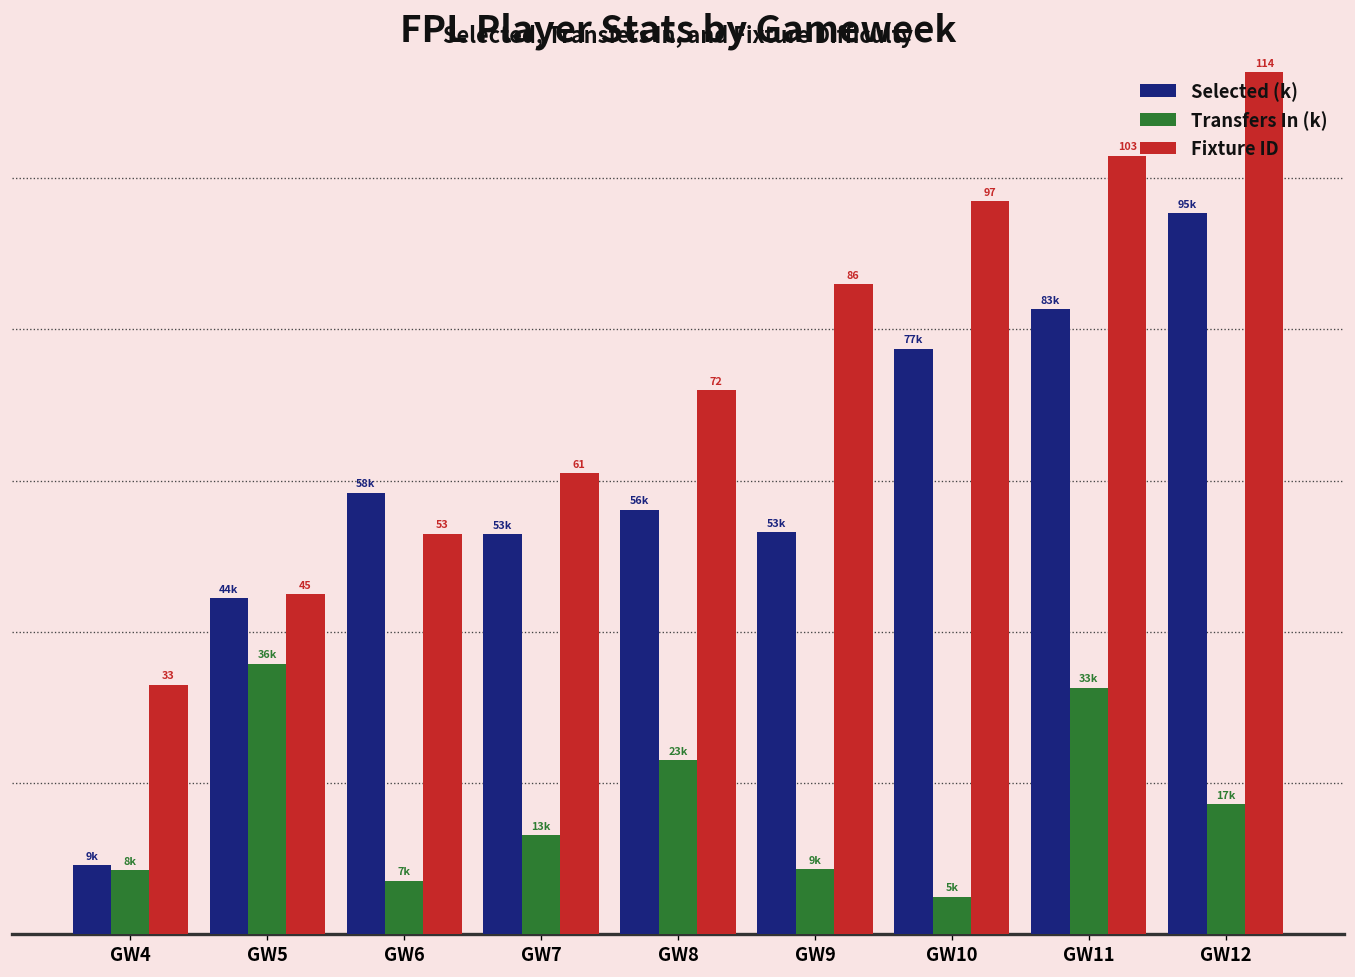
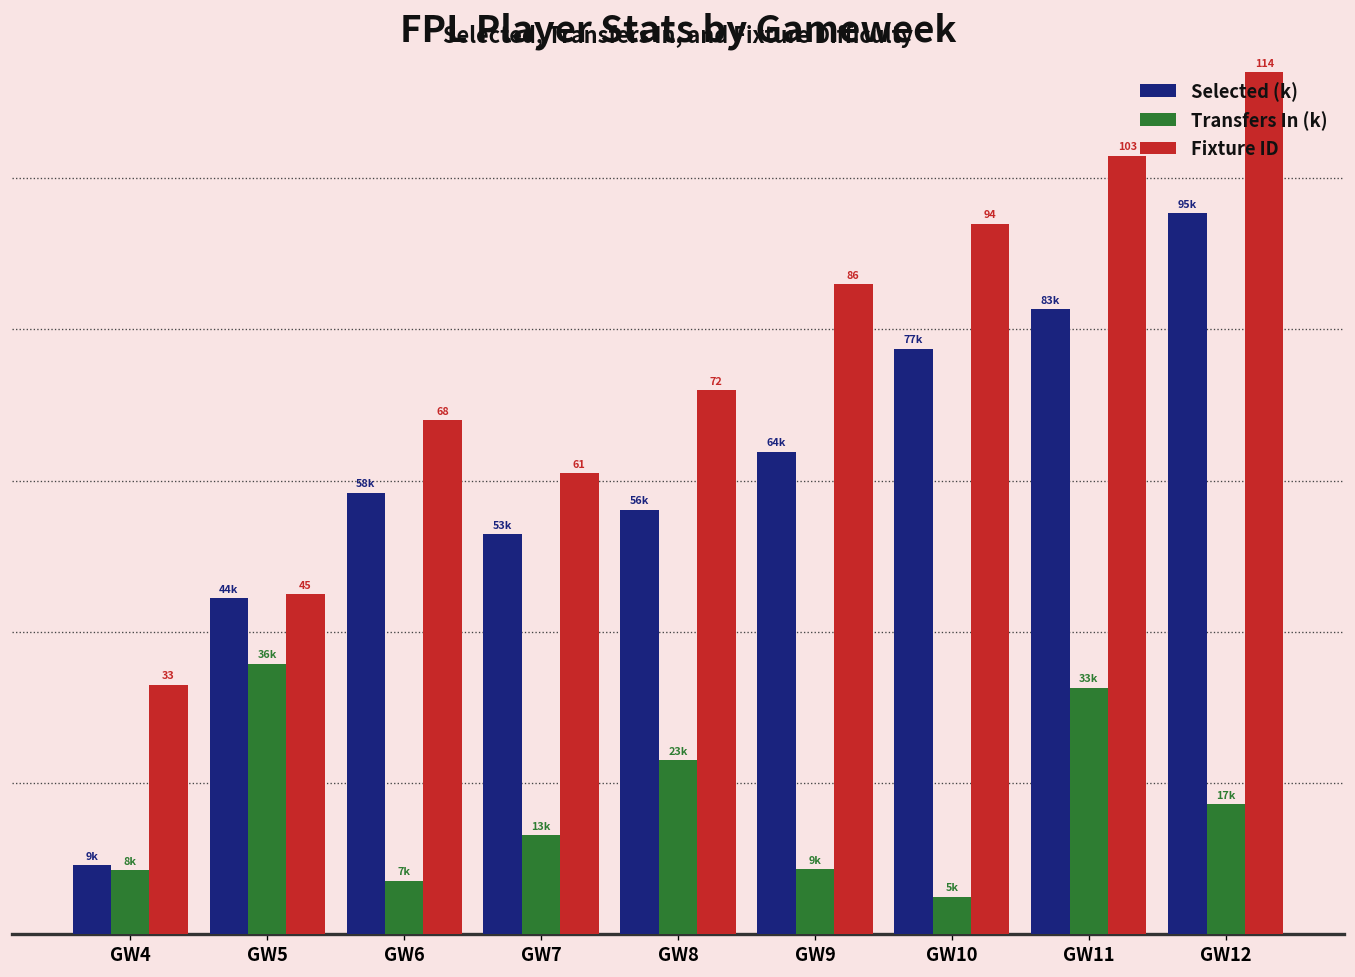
  {
    "Selected (k)": {
      "GW4": "9k",
      "GW5": "44k",
      "GW6": "58k",
      "GW7": "53k",
      "GW8": "56k",
-     "GW9": "53k",
+     "GW9": "64k",
      "GW10": "77k",
      "GW11": "83k",
      "GW12": "95k"
    },
    "Transfers In (k)": {
      "GW4": "8k",
      "GW5": "36k",
      "GW6": "7k",
      "GW7": "13k",
      "GW8": "23k",
      "GW9": "9k",
      "GW10": "5k",
      "GW11": "33k",
      "GW12": "17k"
    },
    "Fixture ID": {
      "GW4": "33",
      "GW5": "45",
-     "GW6": "53",
+     "GW6": "68",
      "GW7": "61",
      "GW8": "72",
      "GW9": "86",
-     "GW10": "97",
+     "GW10": "94",
      "GW11": "103",
      "GW12": "114"
    }
  }
